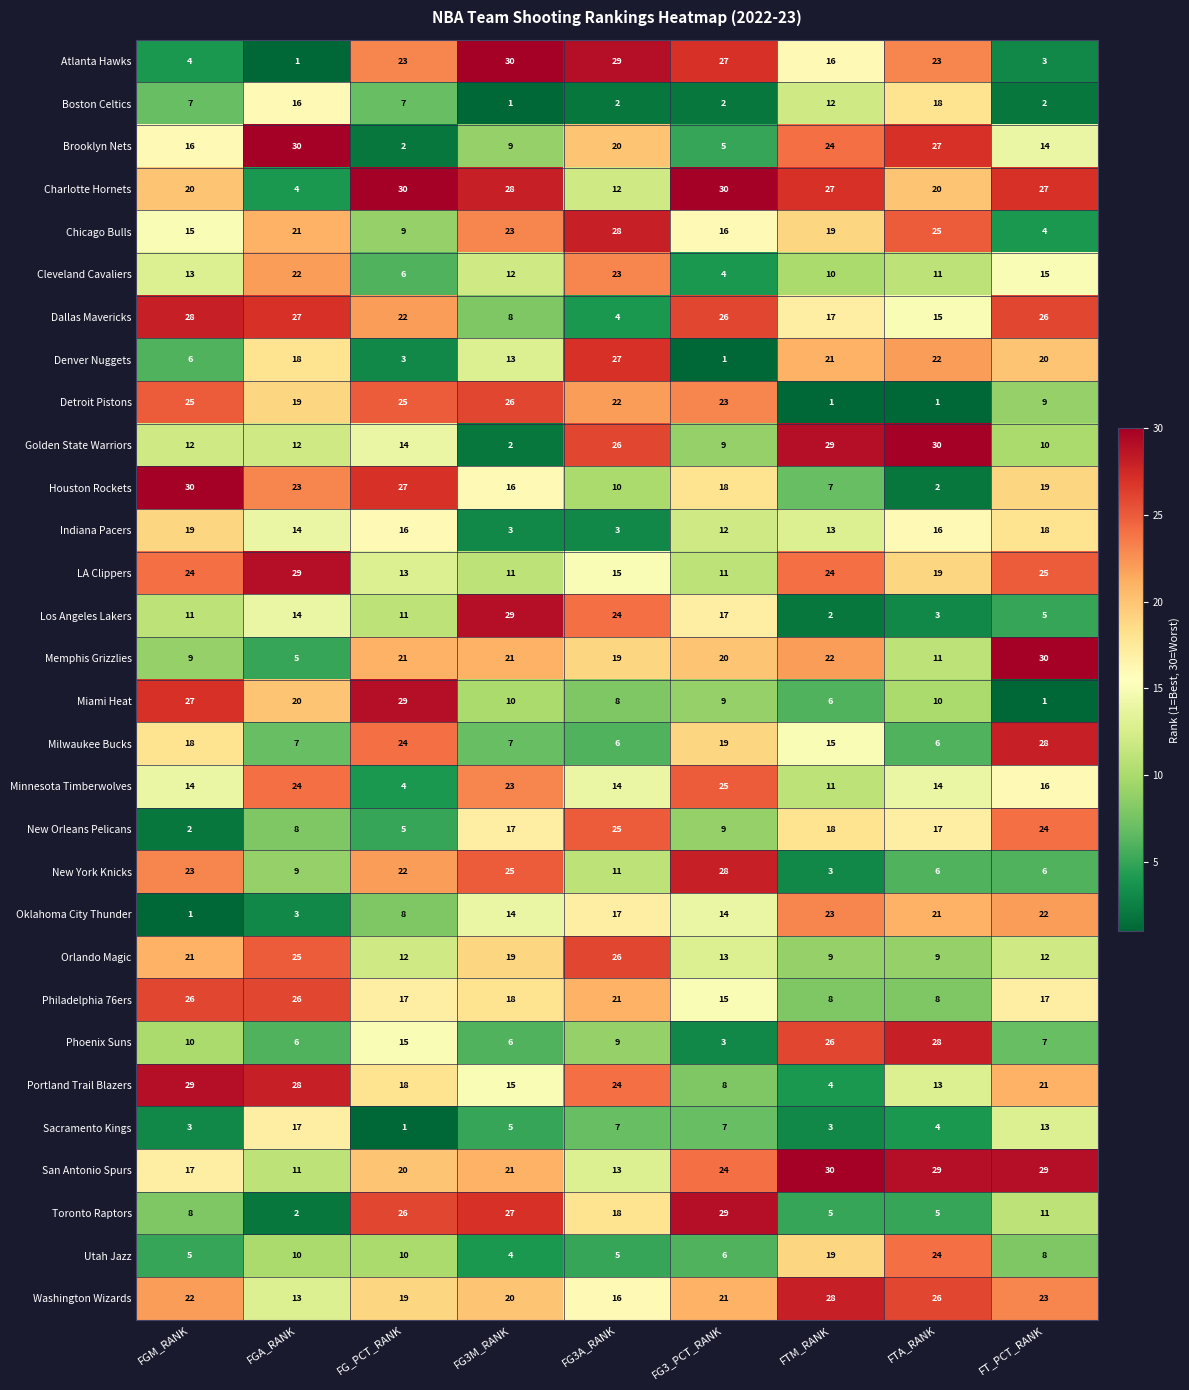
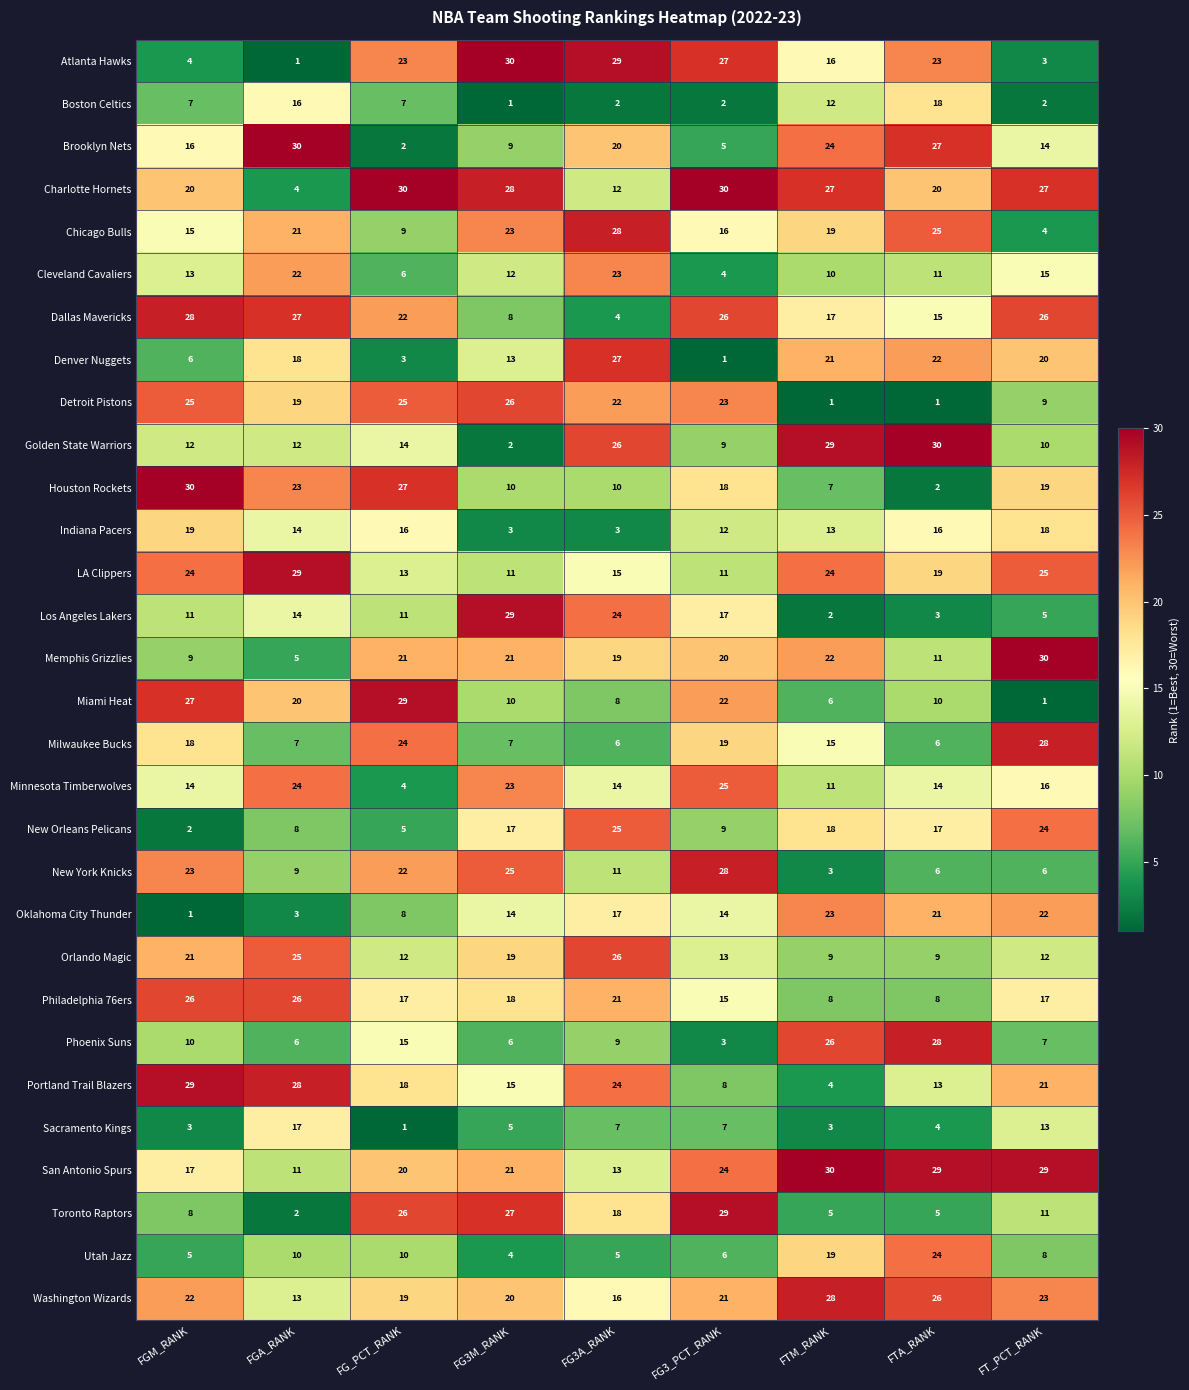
  {
    "Houston Rockets": {
      "FGM_RANK": 30,
      "FGA_RANK": 23,
      "FG_PCT_RANK": 27,
-     "FG3M_RANK": 16,
+     "FG3M_RANK": 10,
      "FG3A_RANK": 10,
      "FG3_PCT_RANK": 18,
      "FTM_RANK": 7,
      "FTA_RANK": 2,
      "FT_PCT_RANK": 19
    },
    "Miami Heat": {
      "FGM_RANK": 27,
      "FGA_RANK": 20,
      "FG_PCT_RANK": 29,
      "FG3M_RANK": 10,
      "FG3A_RANK": 8,
-     "FG3_PCT_RANK": 9,
+     "FG3_PCT_RANK": 22,
      "FTM_RANK": 6,
      "FTA_RANK": 10,
      "FT_PCT_RANK": 1
    }
  }
